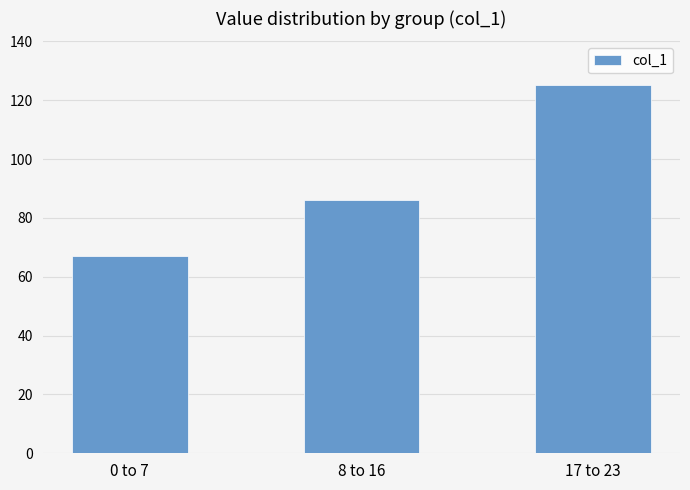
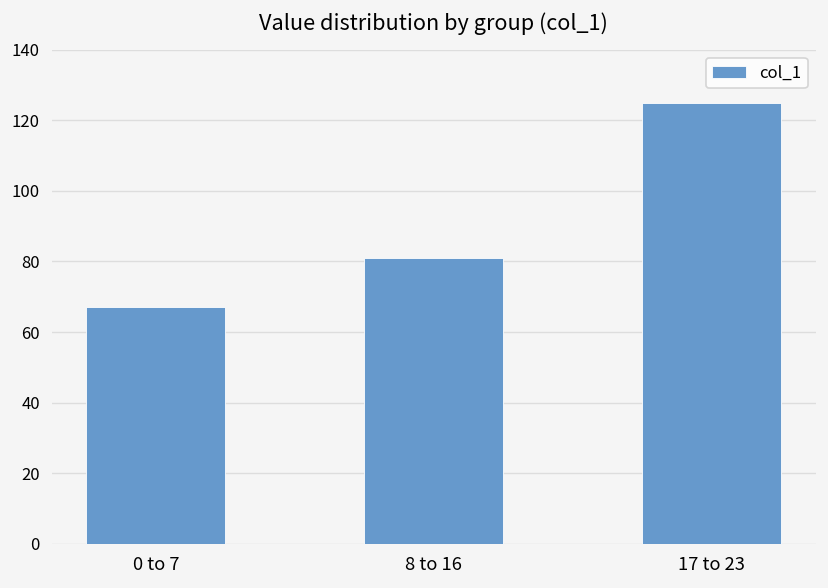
  {
    "0 to 7": 67,
-   "8 to 16": 86,
+   "8 to 16": 81,
    "17 to 23": 125
  }
